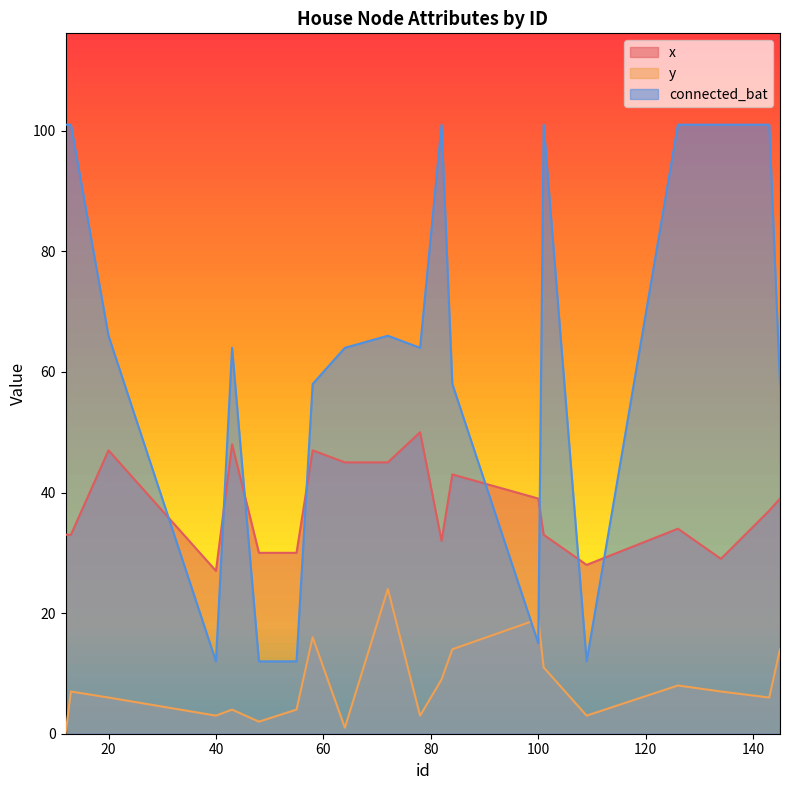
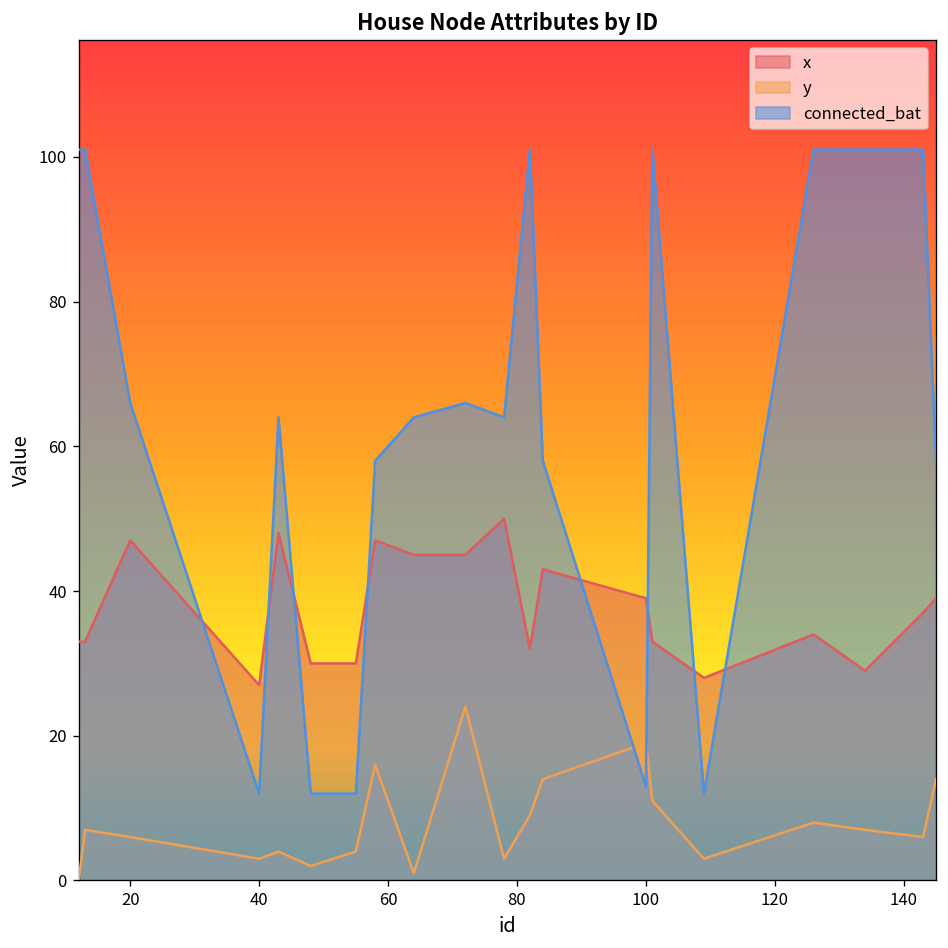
  {
    "connected_bat": {
      "20": 66,
      "40": 12,
-     "100": 15
+     "100": 13
    }
  }
